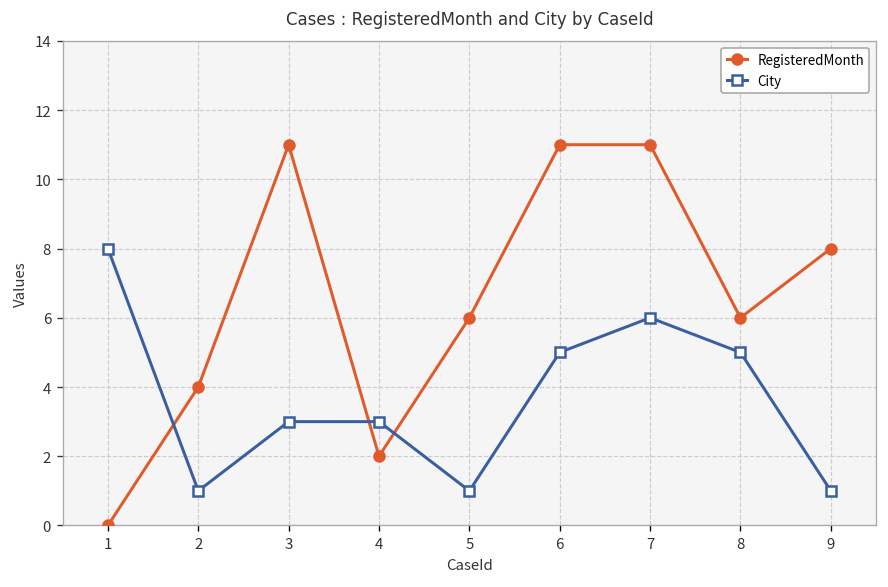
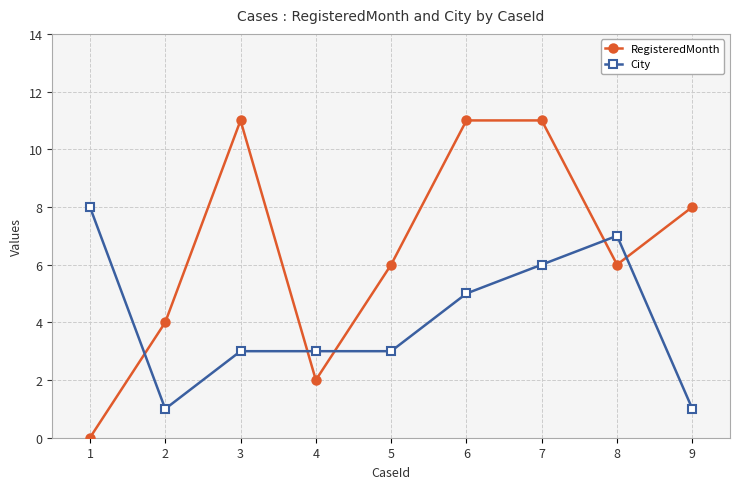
  {
    "RegisteredMonth": {
      "1": 0,
      "2": 4,
      "3": 11,
      "4": 2,
      "5": 6,
      "6": 11,
      "7": 11,
      "8": 6,
      "9": 8
    },
    "City": {
      "1": 8,
      "2": 1,
      "3": 3,
      "4": 3,
-     "5": 1,
+     "5": 3,
      "6": 5,
      "7": 6,
-     "8": 5,
+     "8": 7,
      "9": 1
    }
  }
